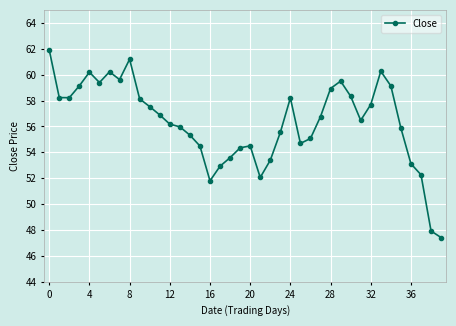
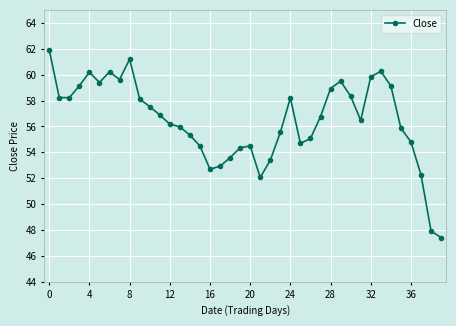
  {
    "0": 61.9,
    "4": 60.2,
    "8": 61.2,
    "12": 56.2,
-   "16": 51.8,
+   "16": 52.7,
    "20": 54.5,
    "24": 58.2,
    "28": 58.9,
-   "32": 57.7,
-   "36": 53.1
+   "32": 59.8,
+   "36": 54.8
  }
